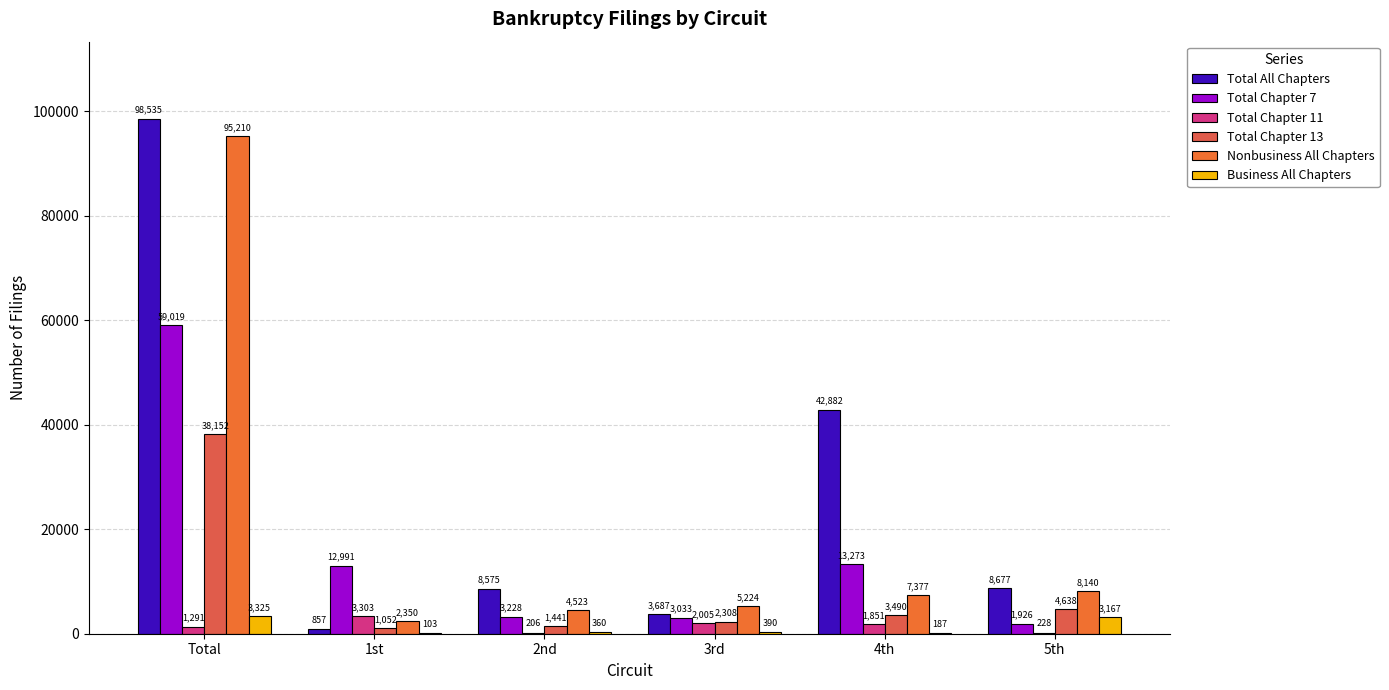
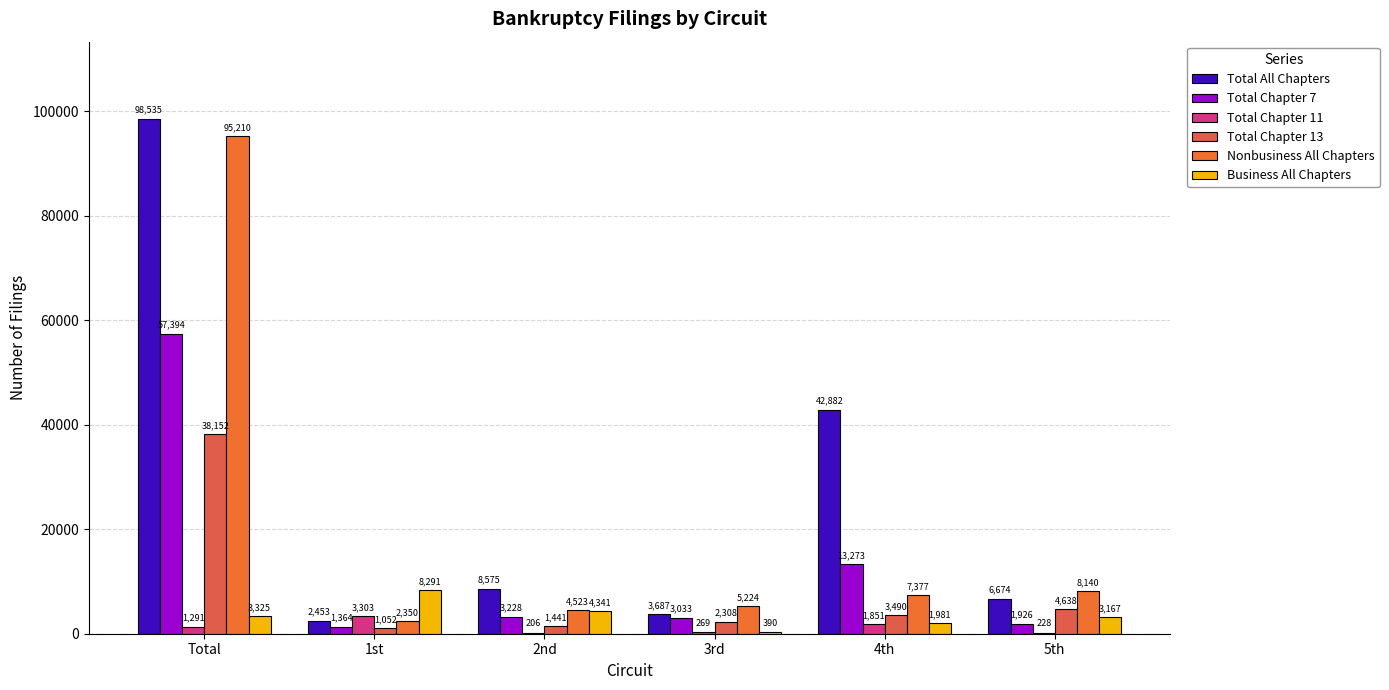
  {
    "Total All Chapters": {
      "Total": "98,535",
-     "1st": "857",
+     "1st": "2,453",
      "2nd": "8,575",
      "3rd": "3,687",
      "4th": "42,882",
-     "5th": "8,677"
+     "5th": "6,674"
    },
    "Total Chapter 7": {
-     "Total": "59,019",
-     "1st": "12,991",
+     "Total": "57,394",
+     "1st": "1,364",
      "2nd": "3,228",
      "3rd": "3,033",
      "4th": "13,273",
      "5th": "1,926"
    },
    "Total Chapter 11": {
      "Total": "1,291",
      "1st": "3,303",
      "2nd": "206",
-     "3rd": "2,005",
+     "3rd": "269",
      "4th": "1,851",
      "5th": "228"
    },
    "Business All Chapters": {
      "Total": "3,325",
-     "1st": "103",
-     "2nd": "360",
+     "1st": "8,291",
+     "2nd": "4,341",
      "3rd": "390",
-     "4th": "187",
+     "4th": "1,981",
      "5th": "3,167"
    }
  }
